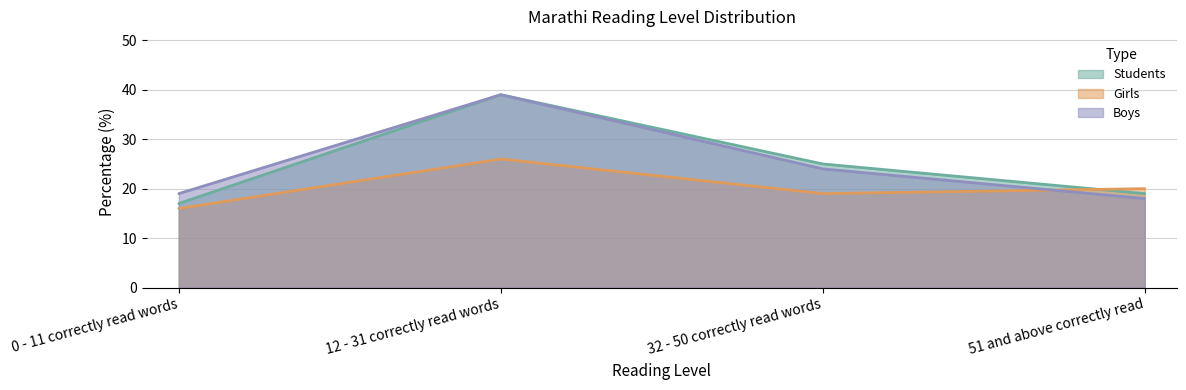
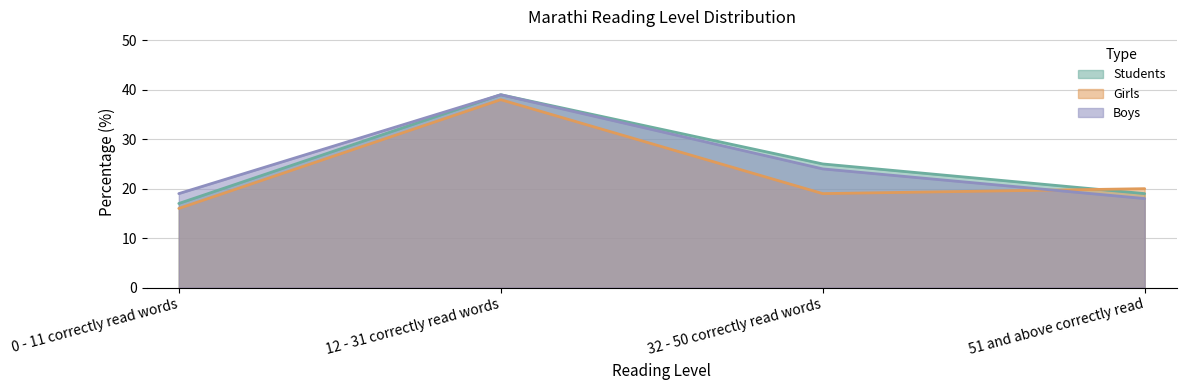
  {
    "Girls": {
      "0 - 11 correctly read words": 16,
-     "12 - 31 correctly read words": 26,
+     "12 - 31 correctly read words": 38,
      "32 - 50 correctly read words": 19,
      "51 and above correctly read": 20
    }
  }
